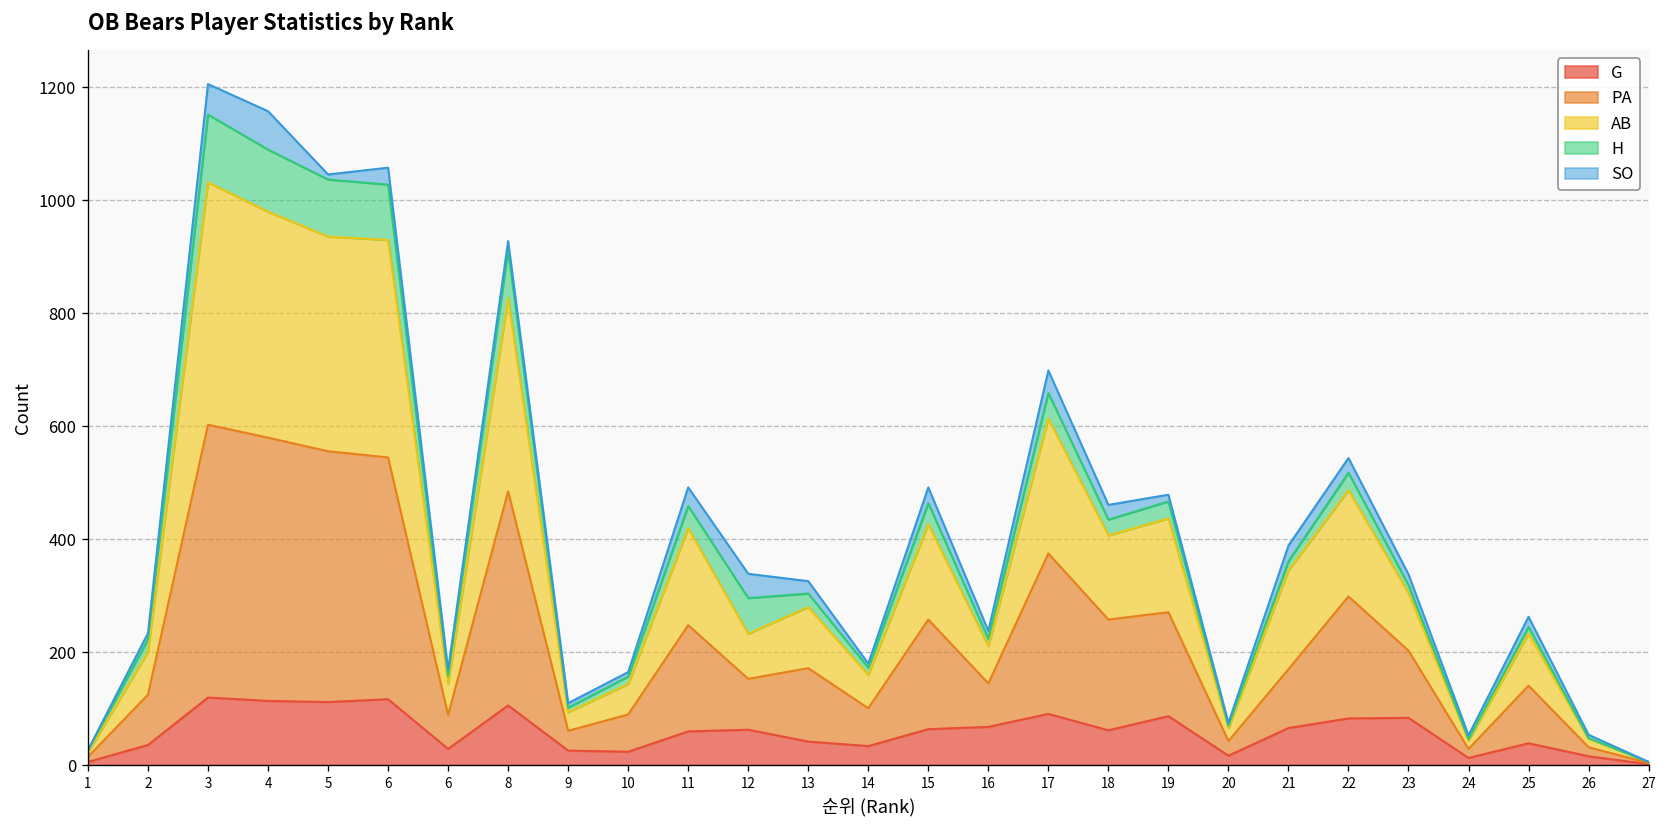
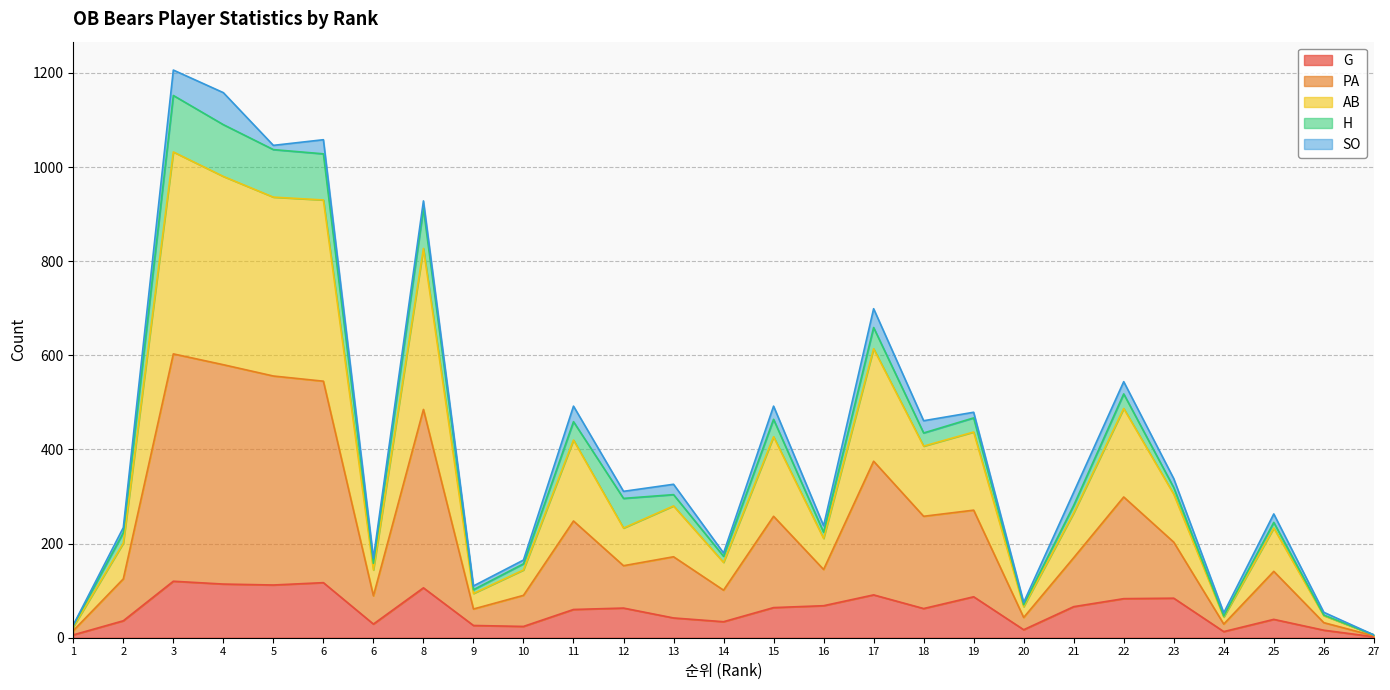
  {
    "AB": {
      "2": 80,
      "3": 430,
      "4": 400,
      "5": 380,
      "8": 340,
      "9": 30,
      "10": 50,
      "11": 170,
      "12": 80,
      "13": 110,
      "14": 60,
      "15": 170,
      "16": 70,
      "17": 240,
      "18": 150,
      "19": 170,
-     "21": 180,
+     "21": 100,
      "22": 190,
      "23": 100,
      "25": 90
    },
    "H": {
      "2": 20,
      "3": 120,
      "4": 110,
      "5": 100,
      "8": 90,
      "9": 10,
      "10": 10,
      "11": 40,
      "12": 60,
      "13": 20,
      "14": 10,
      "15": 40,
      "16": 10,
      "17": 50,
      "18": 30,
      "19": 30,
      "21": 20,
      "22": 30,
      "23": 10,
      "25": 10
    },
    "SO": {
      "2": 10,
      "3": 50,
      "4": 70,
      "5": 10,
      "8": 20,
      "9": 10,
      "10": 10,
      "11": 30,
-     "12": 40,
+     "12": 20,
      "13": 20,
      "14": 10,
      "15": 30,
      "16": 10,
      "17": 40,
      "18": 30,
      "19": 10,
      "21": 30,
      "22": 30,
      "23": 20,
      "24": 10,
      "25": 20,
      "26": 10
    }
  }
